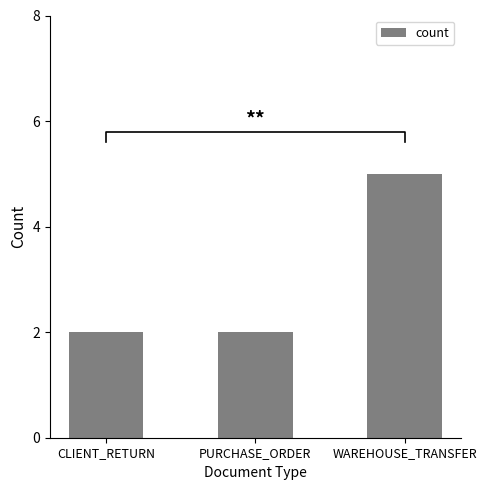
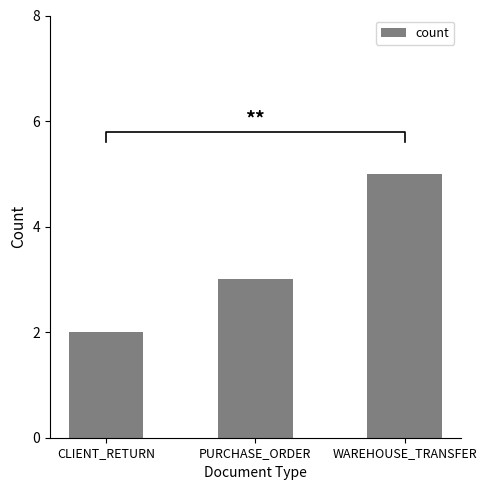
  {
    "count": {
      "CLIENT_RETURN": 2,
-     "PURCHASE_ORDER": 2,
+     "PURCHASE_ORDER": 3,
      "WAREHOUSE_TRANSFER": 5
    }
  }
